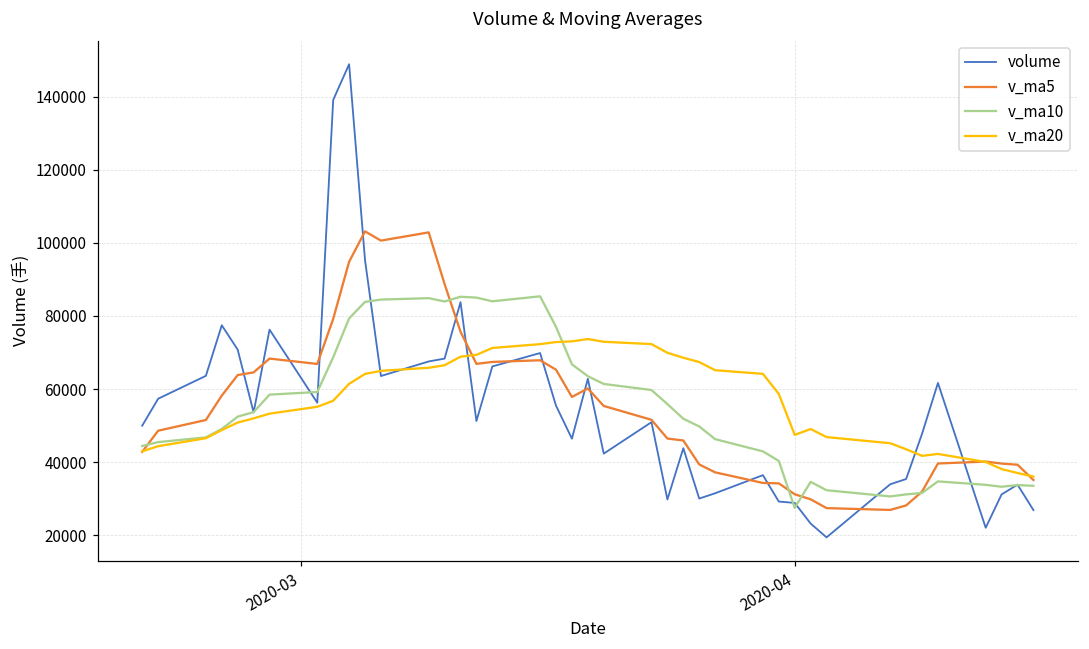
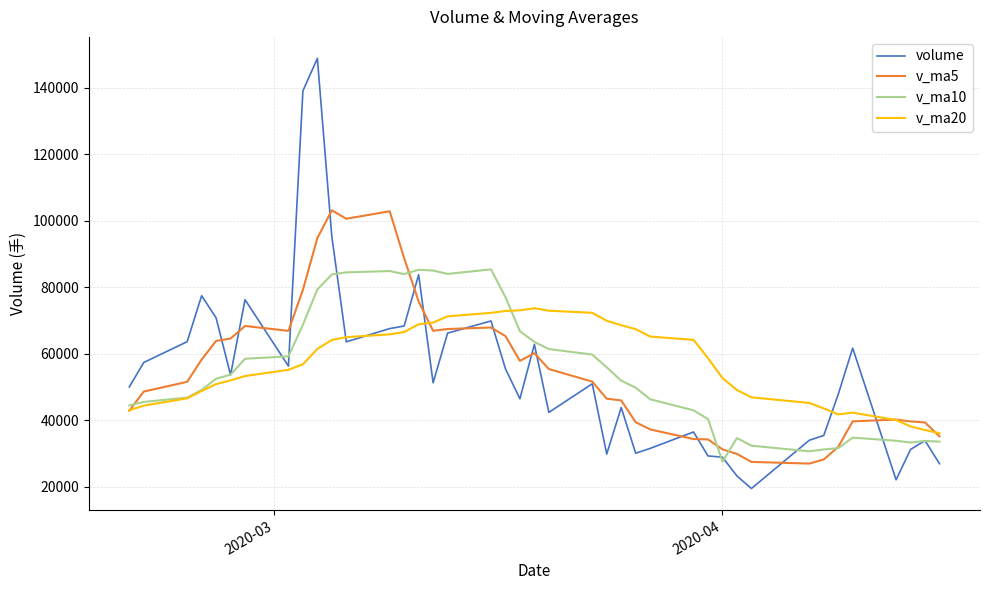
  {
    "volume": {
      "2020-04": 29000
    },
    "v_ma5": {
      "2020-04": 31000
    },
    "v_ma10": {
      "2020-04": 27000
    },
    "v_ma20": {
-     "2020-04": 47000
+     "2020-04": 53000
    }
  }
